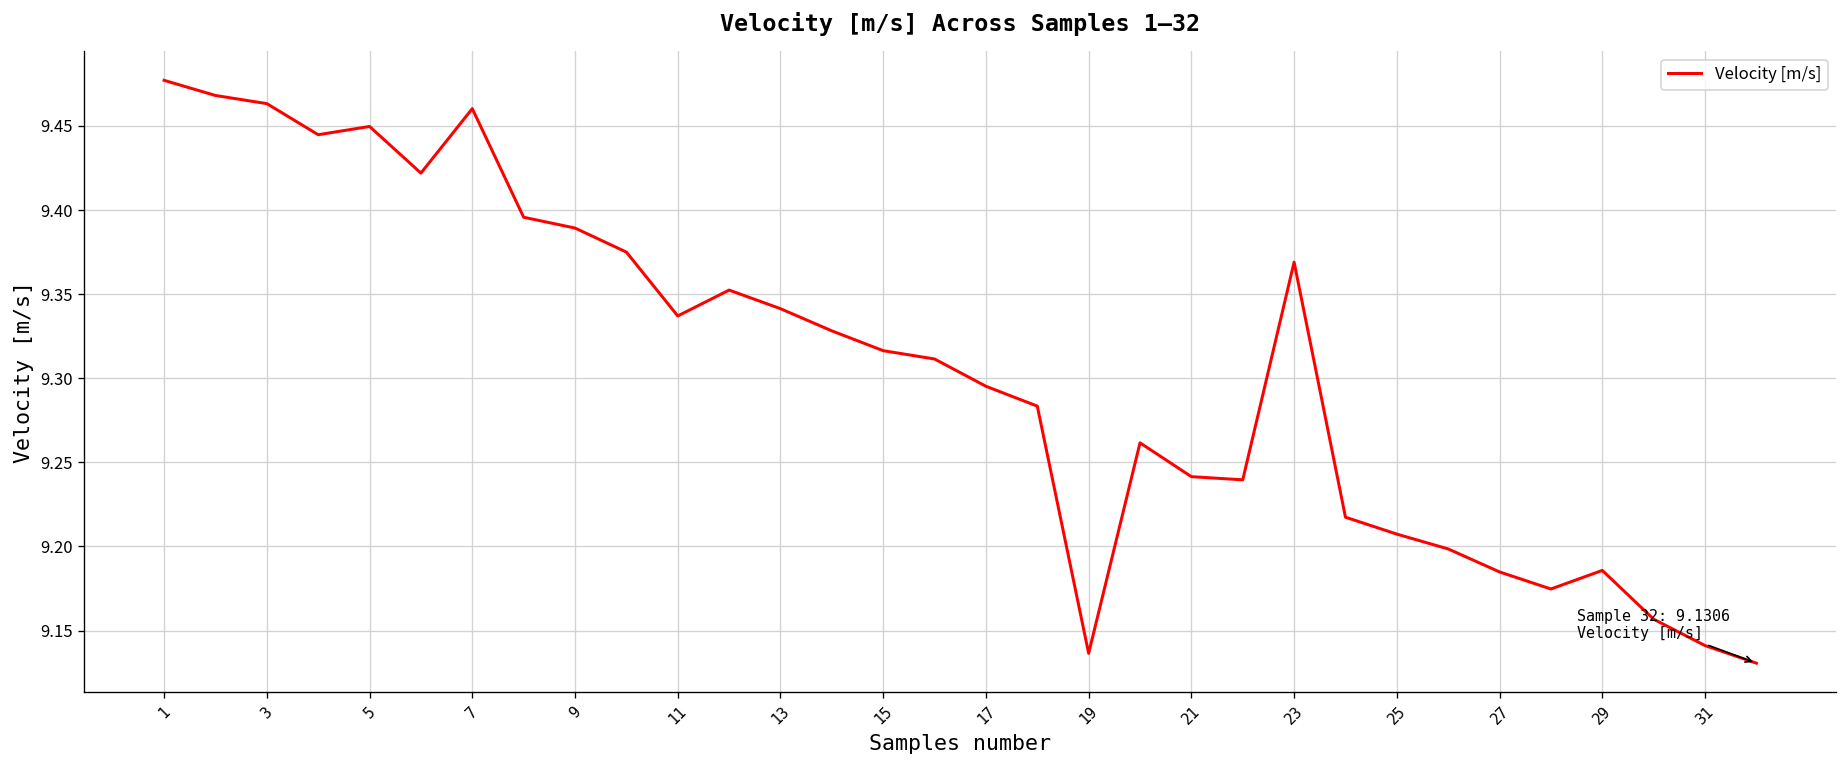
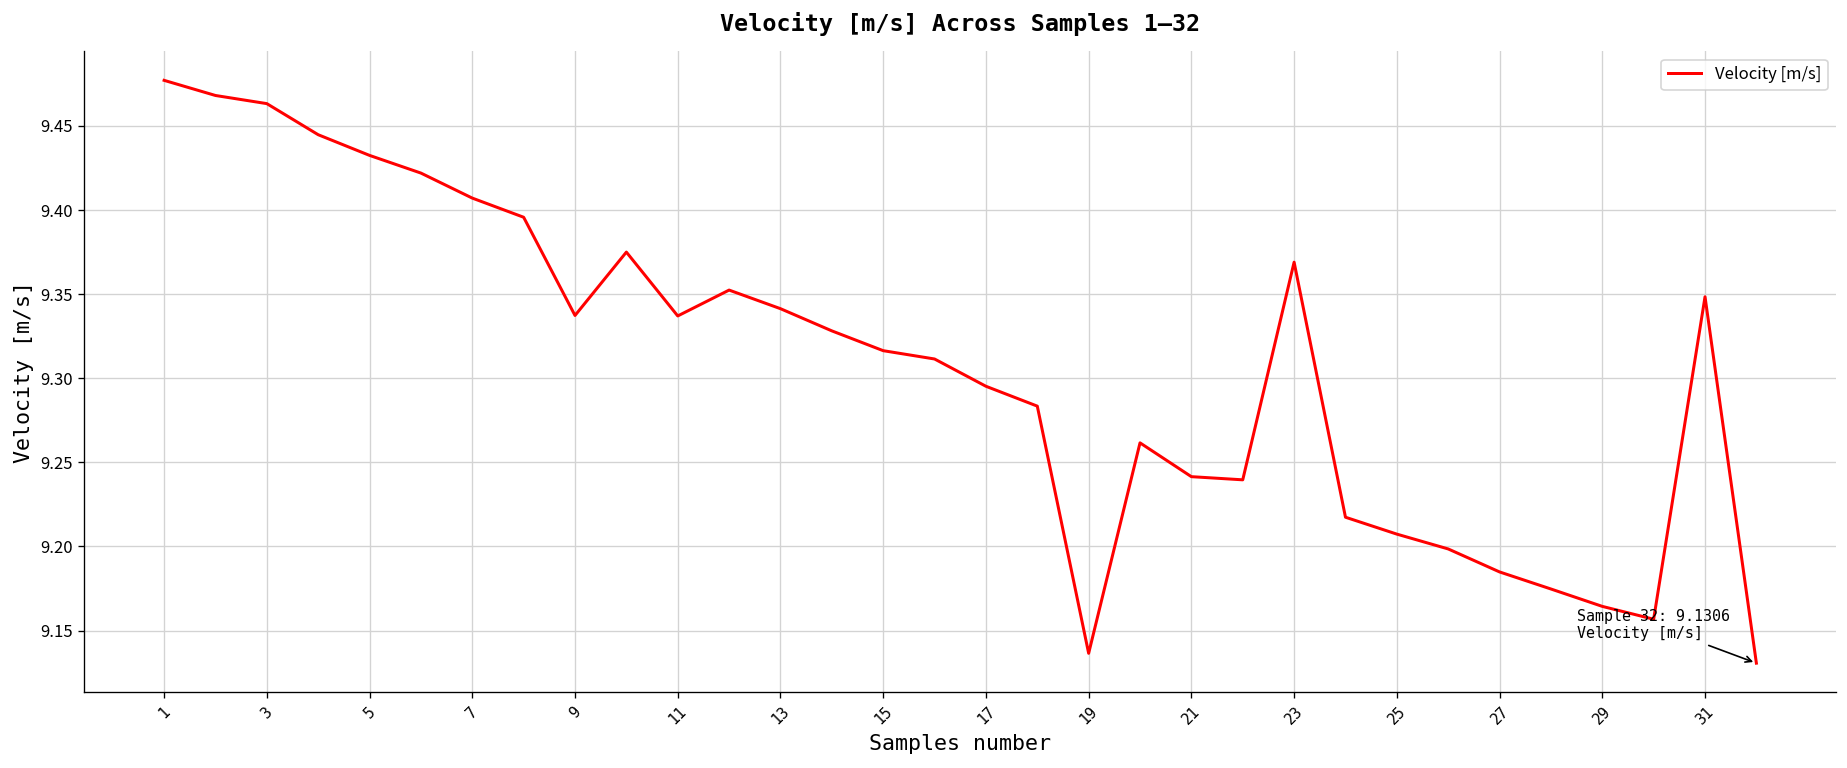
  {
    "1": 9.477,
    "3": 9.463,
-   "5": 9.450,
-   "7": 9.460,
-   "9": 9.389,
+   "5": 9.432,
+   "7": 9.407,
+   "9": 9.337,
    "11": 9.337,
    "13": 9.341,
    "15": 9.316,
    "17": 9.295,
    "19": 9.136,
    "21": 9.241,
    "23": 9.369,
    "25": 9.207,
    "27": 9.185,
-   "29": 9.186,
-   "31": 9.141
+   "29": 9.164,
+   "31": 9.348
  }
